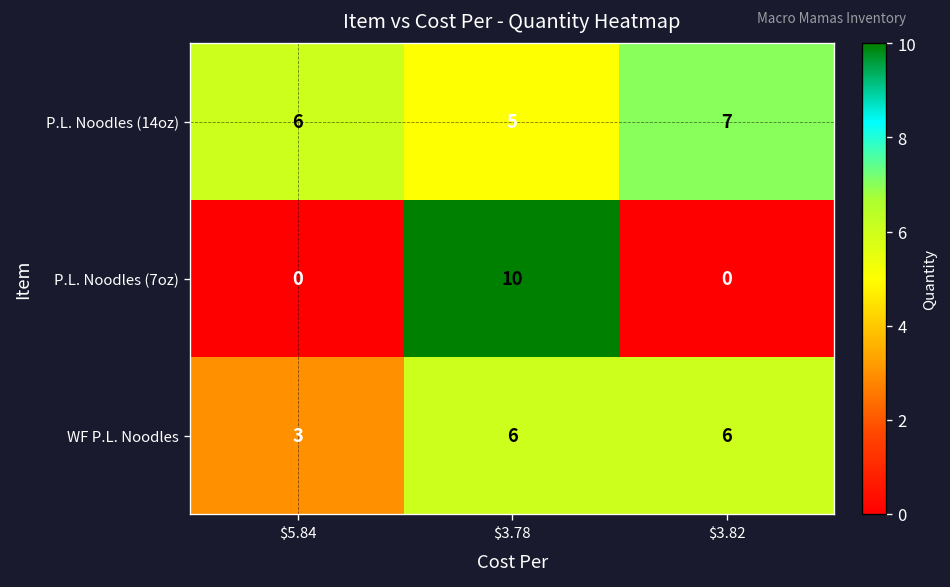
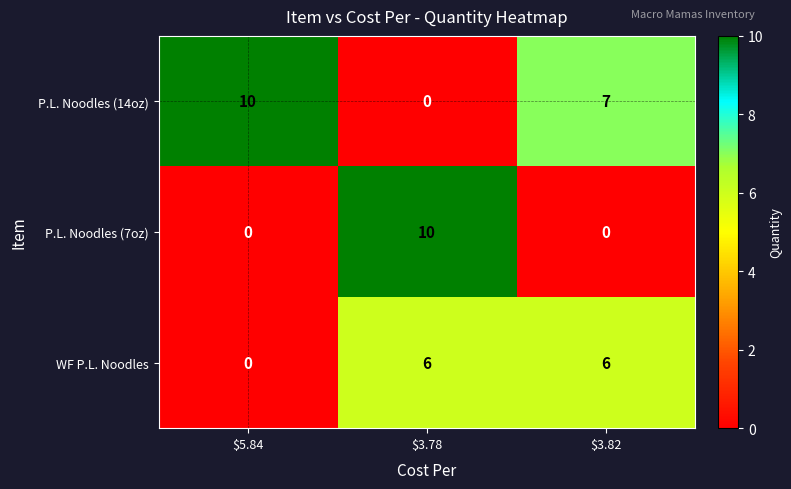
  {
    "P.L. Noodles (14oz)": {
-     "$5.84": 6,
-     "$3.78": 5,
+     "$5.84": 10,
+     "$3.78": 0,
      "$3.82": 7
    },
    "P.L. Noodles (7oz)": {
      "$5.84": 0,
      "$3.78": 10,
      "$3.82": 0
    },
    "WF P.L. Noodles": {
-     "$5.84": 3,
+     "$5.84": 0,
      "$3.78": 6,
      "$3.82": 6
    }
  }
